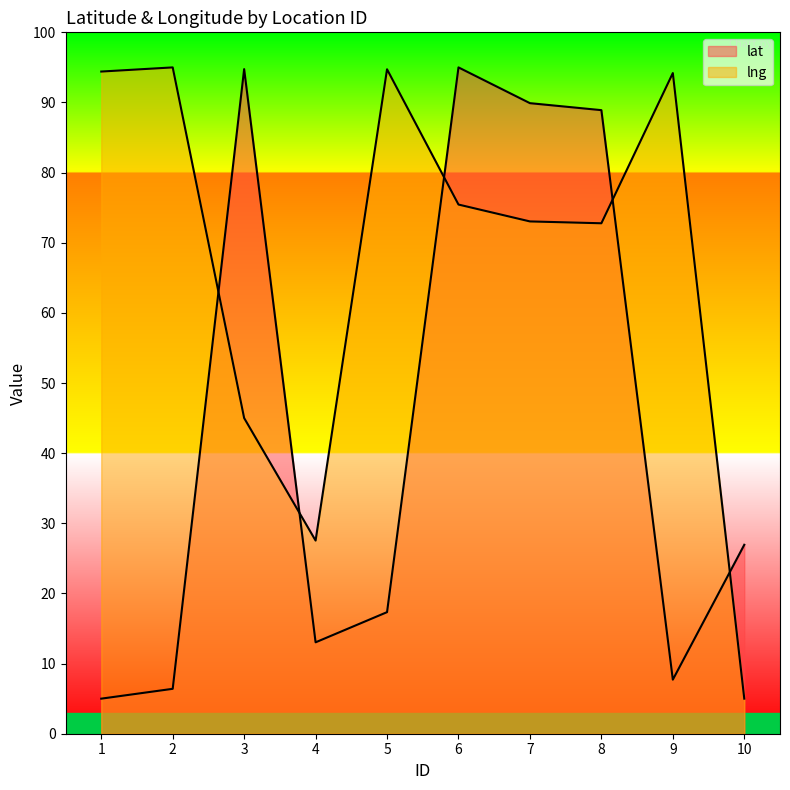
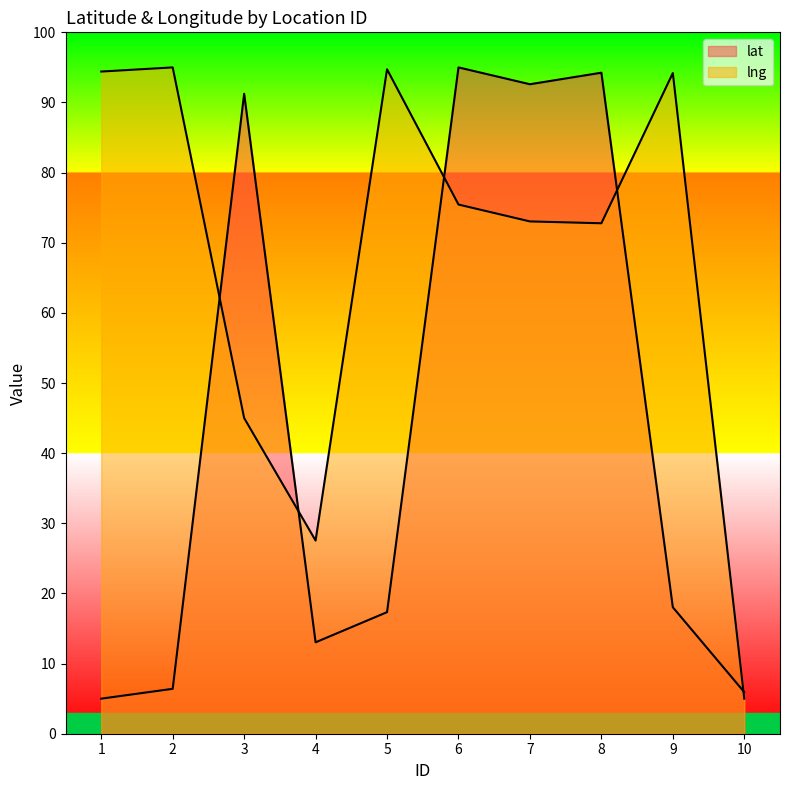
  {
    "lat": {
      "1": 5,
      "2": 6,
-     "3": 95,
+     "3": 91,
      "4": 13,
      "5": 17,
      "6": 95,
-     "7": 90,
-     "8": 89,
-     "9": 8,
-     "10": 27
+     "7": 93,
+     "8": 94,
+     "9": 18,
+     "10": 6
    },
    "lng": {
      "1": 94,
      "2": 95,
      "3": 45,
      "4": 28,
      "5": 95,
      "6": 75,
      "7": 73,
      "8": 73,
      "9": 94,
      "10": 5
    }
  }
